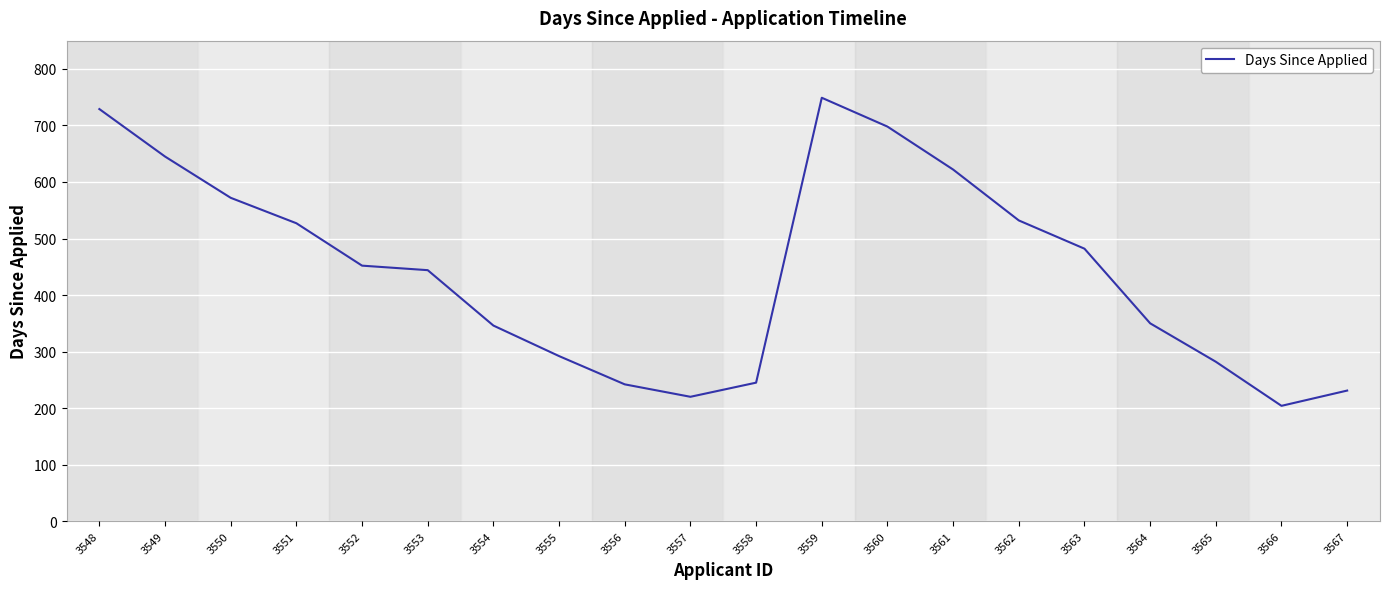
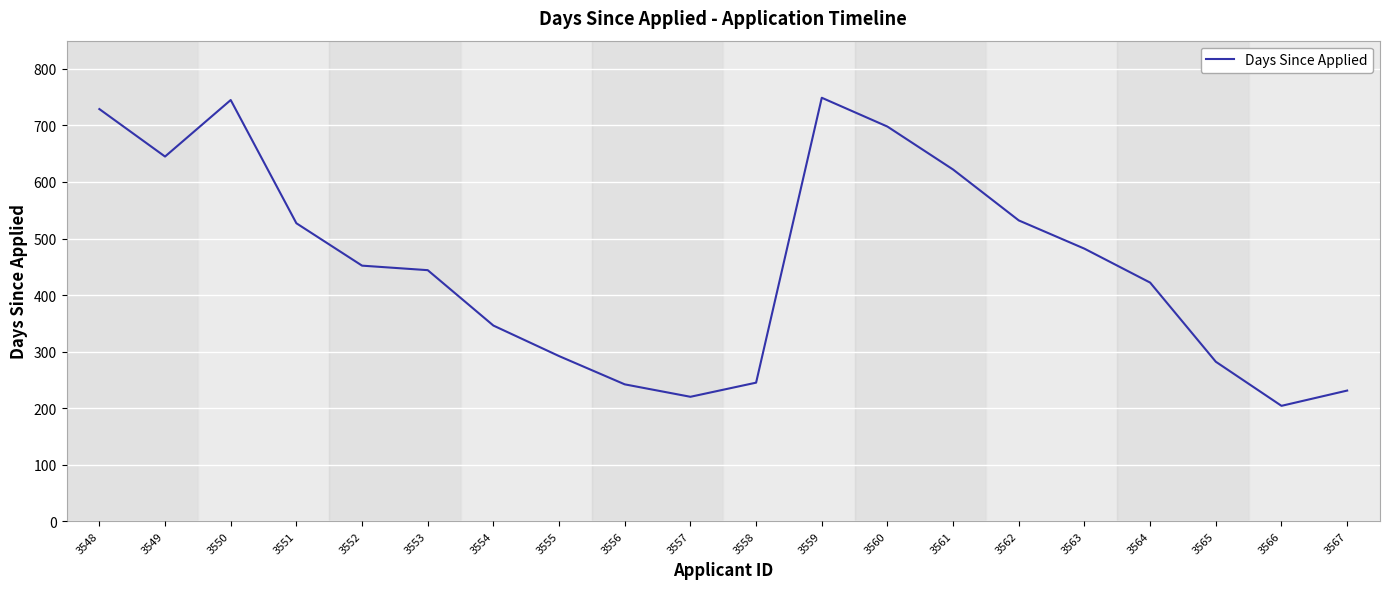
  {
    "3548": 730,
    "3549": 650,
-   "3550": 570,
+   "3550": 750,
    "3551": 530,
    "3552": 450,
    "3553": 440,
    "3554": 350,
    "3555": 290,
    "3556": 240,
    "3557": 220,
    "3558": 250,
    "3559": 750,
    "3560": 700,
    "3561": 620,
    "3562": 530,
    "3563": 480,
-   "3564": 350,
+   "3564": 420,
    "3565": 280,
    "3566": 200,
    "3567": 230
  }
